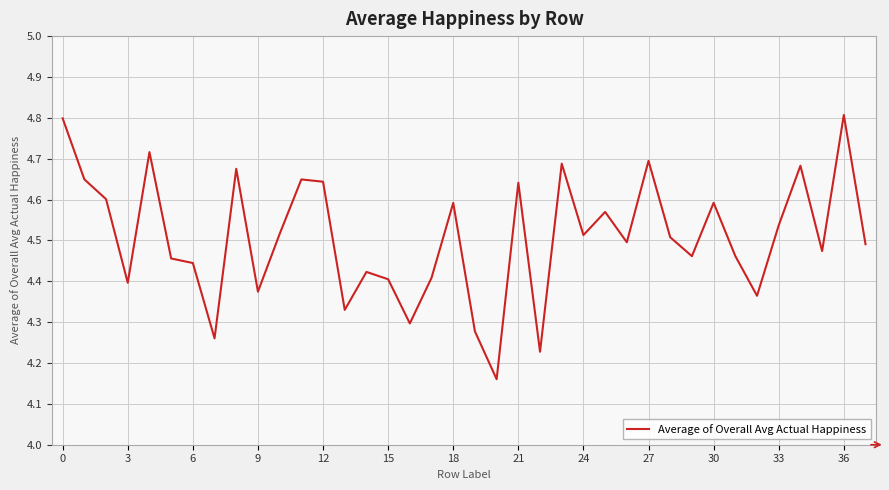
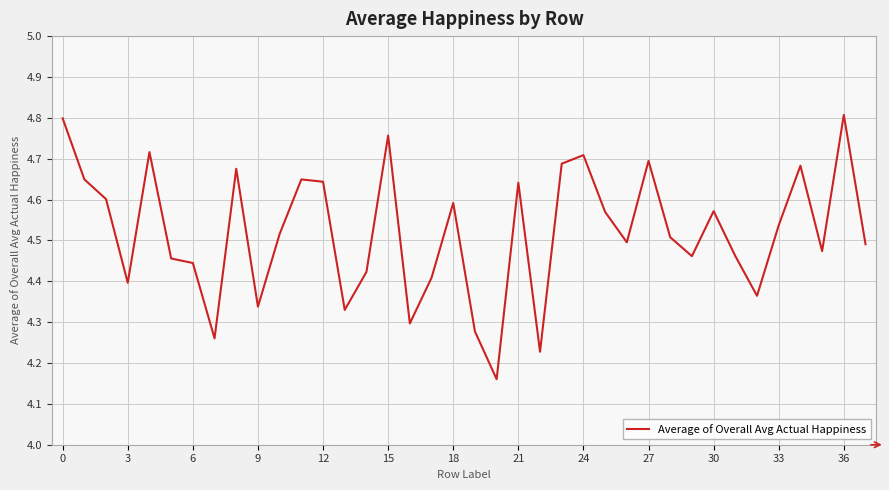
  {
    "0": 4.80,
    "3": 4.40,
    "6": 4.44,
-   "9": 4.37,
+   "9": 4.34,
    "12": 4.64,
-   "15": 4.40,
+   "15": 4.76,
    "18": 4.59,
    "21": 4.64,
-   "24": 4.51,
+   "24": 4.71,
    "27": 4.69,
-   "30": 4.59,
+   "30": 4.57,
    "33": 4.54,
    "36": 4.81
  }
